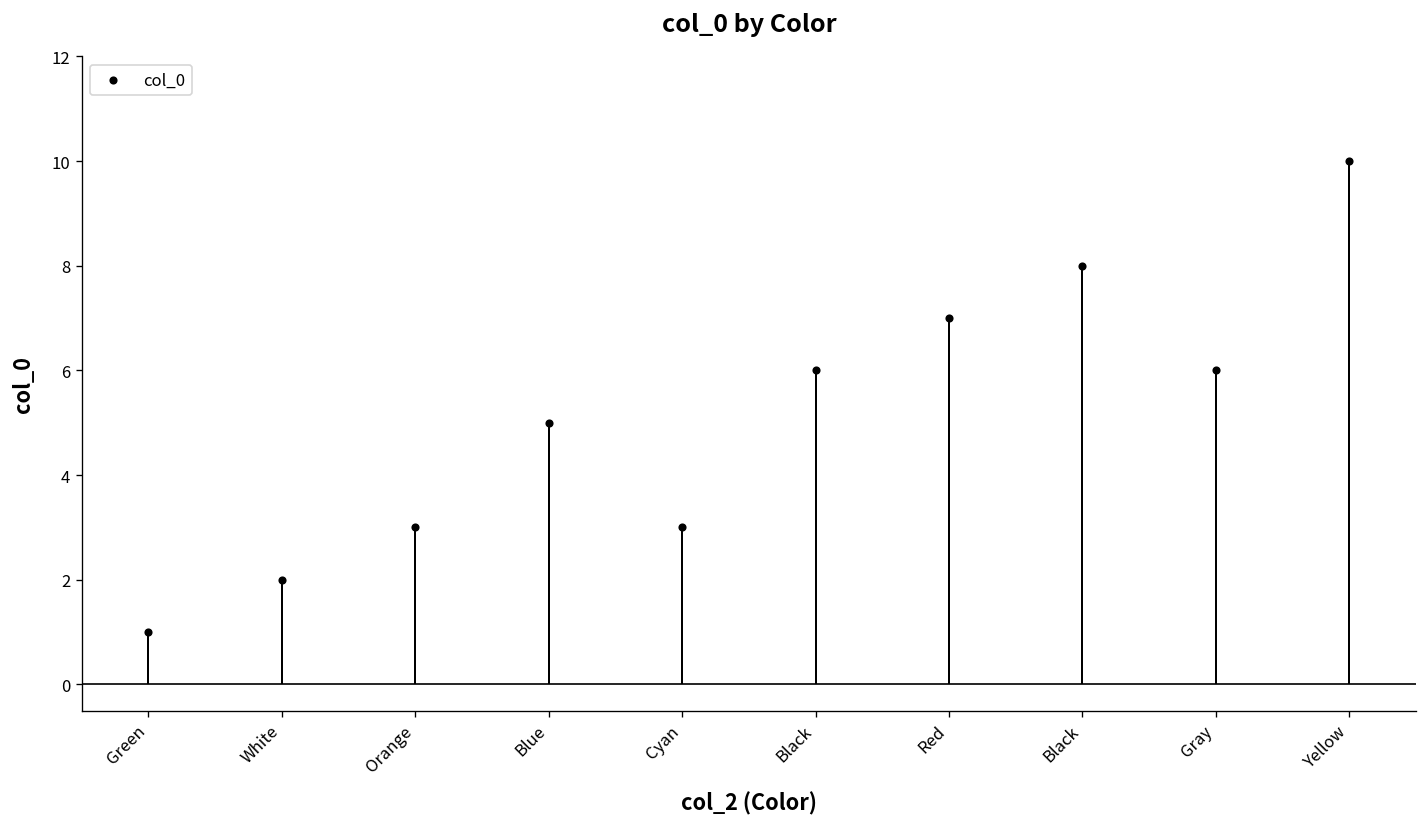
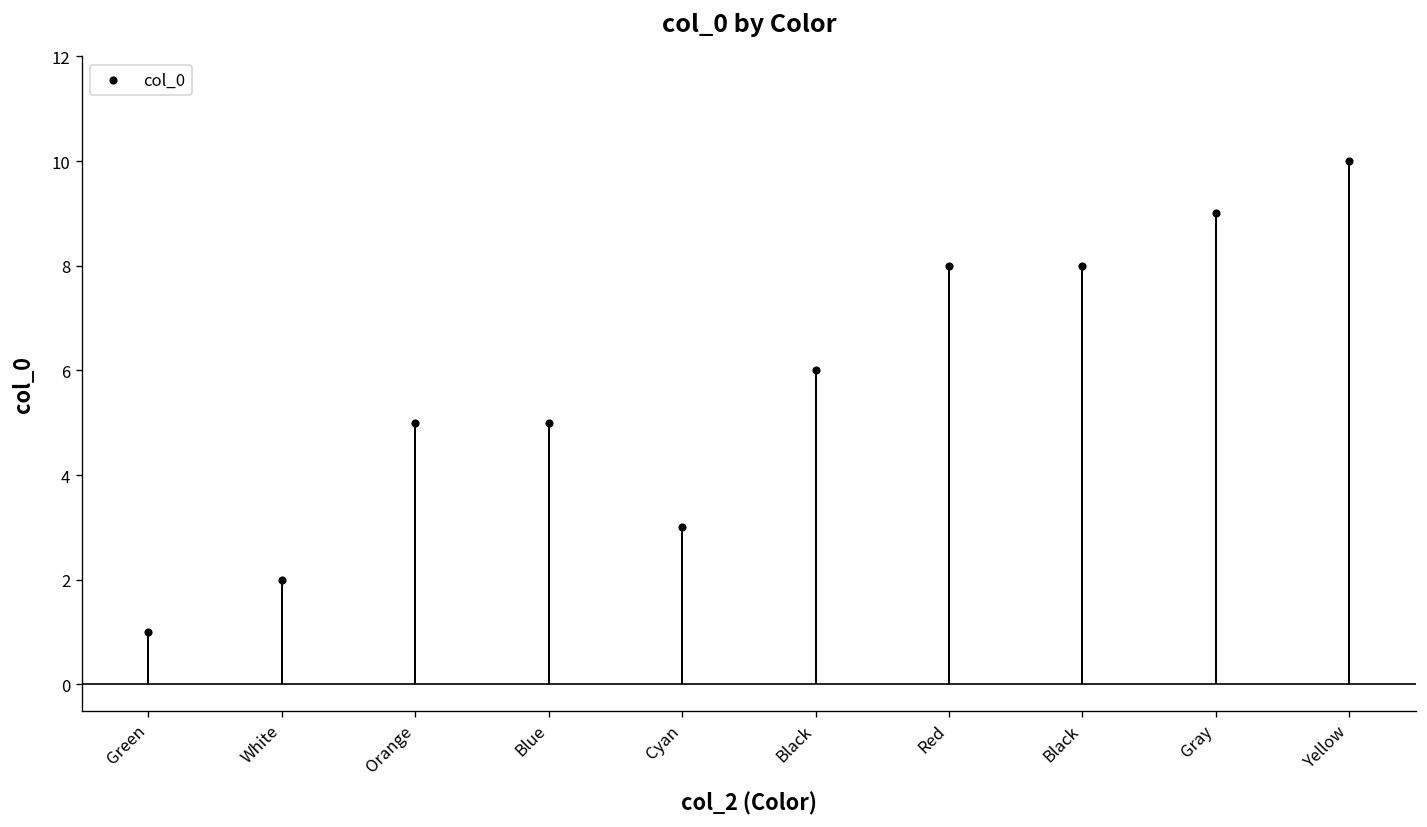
  {
-   "Orange": 3,
-   "Red": 7,
-   "Gray": 6
+   "Orange": 5,
+   "Red": 8,
+   "Gray": 9
  }
